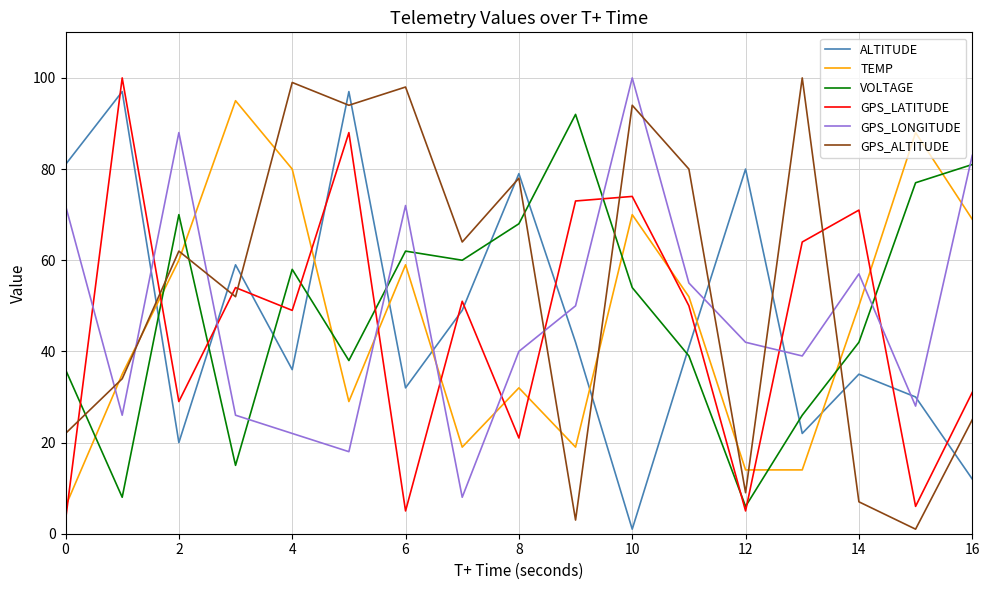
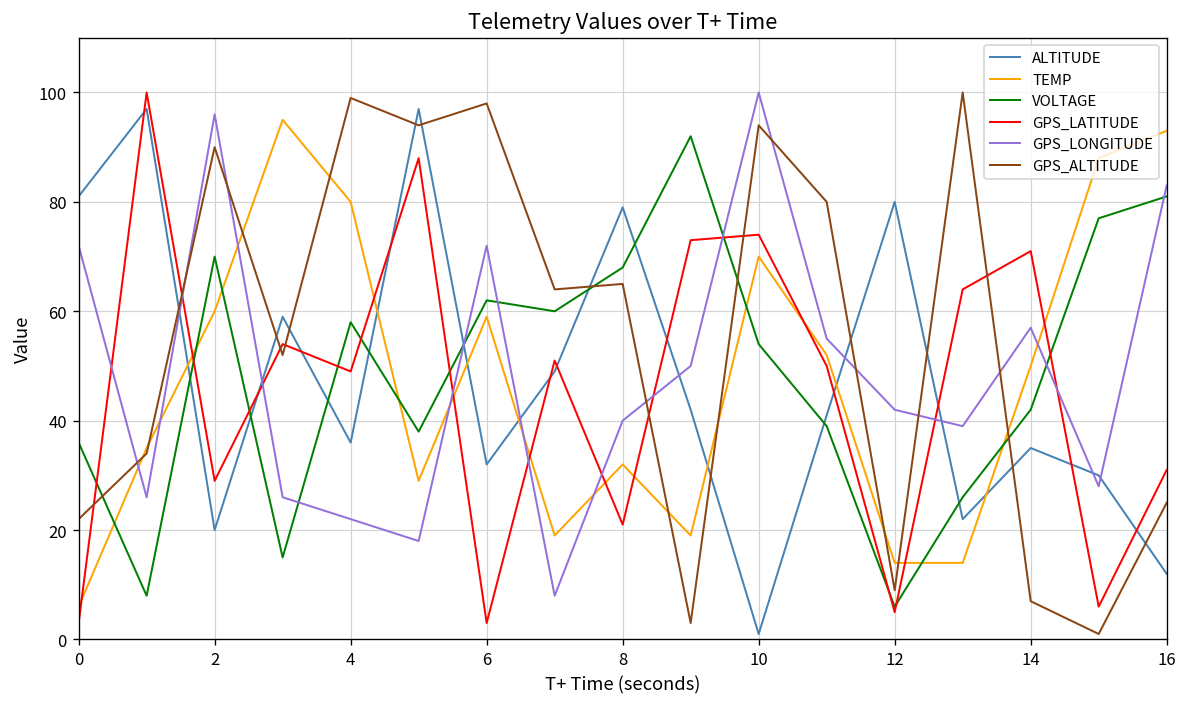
  {
    "ALTITUDE": {
      "0": 81,
      "2": 20,
      "4": 36,
      "6": 32,
      "8": 79,
      "10": 1,
      "12": 80,
      "14": 35,
      "16": 12
    },
    "TEMP": {
      "0": 6,
      "2": 60,
      "4": 80,
      "6": 59,
      "8": 32,
      "10": 70,
      "12": 14,
      "14": 50,
-     "16": 69
+     "16": 93
    },
    "VOLTAGE": {
      "0": 36,
      "2": 70,
      "4": 58,
      "6": 62,
      "8": 68,
      "10": 54,
      "12": 6,
      "14": 42,
      "16": 81
    },
    "GPS_LATITUDE": {
      "0": 3,
      "2": 29,
      "4": 49,
-     "6": 5,
+     "6": 3,
      "8": 21,
      "10": 74,
      "12": 5,
      "14": 71,
      "16": 31
    },
    "GPS_LONGITUDE": {
      "0": 72,
-     "2": 88,
+     "2": 96,
      "4": 22,
      "6": 72,
      "8": 40,
      "10": 100,
      "12": 42,
      "14": 57,
      "16": 83
    },
    "GPS_ALTITUDE": {
      "0": 22,
-     "2": 62,
+     "2": 90,
      "4": 99,
      "6": 98,
-     "8": 78,
+     "8": 65,
      "10": 94,
      "12": 9,
      "14": 7,
      "16": 25
    }
  }
